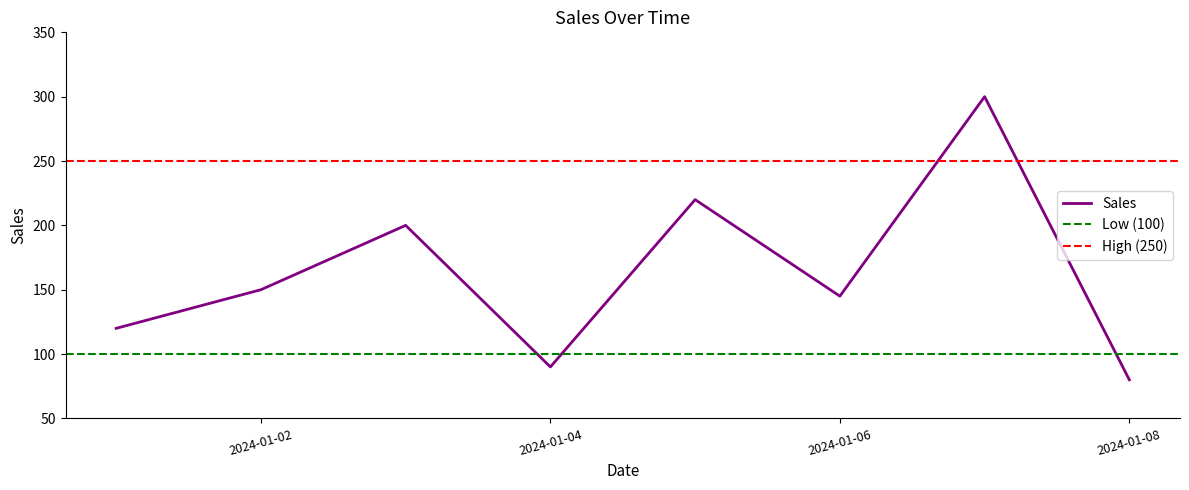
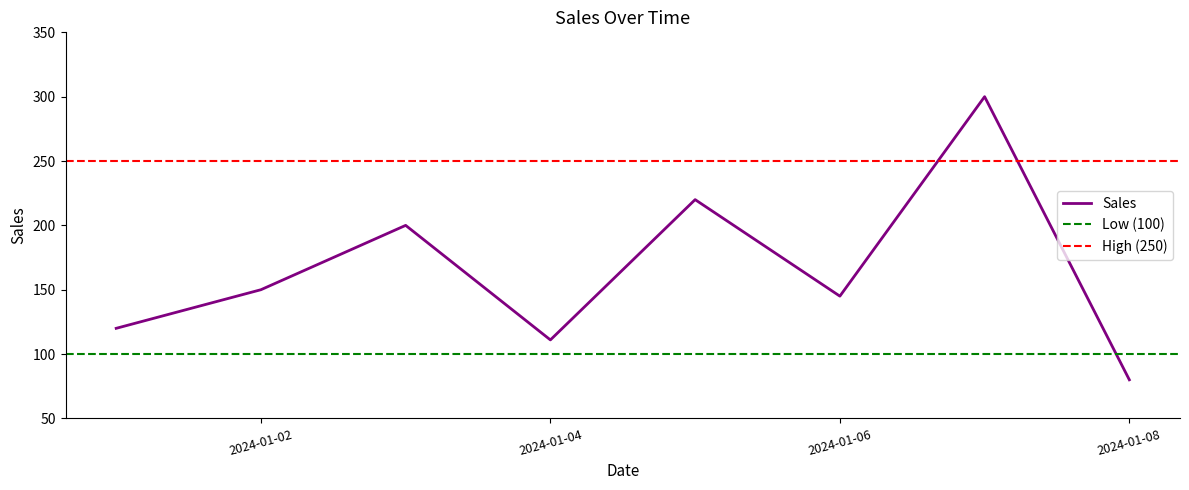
  {
    "2024-01-02": 150,
-   "2024-01-04": 90,
+   "2024-01-04": 111,
    "2024-01-06": 145,
    "2024-01-08": 80
  }
